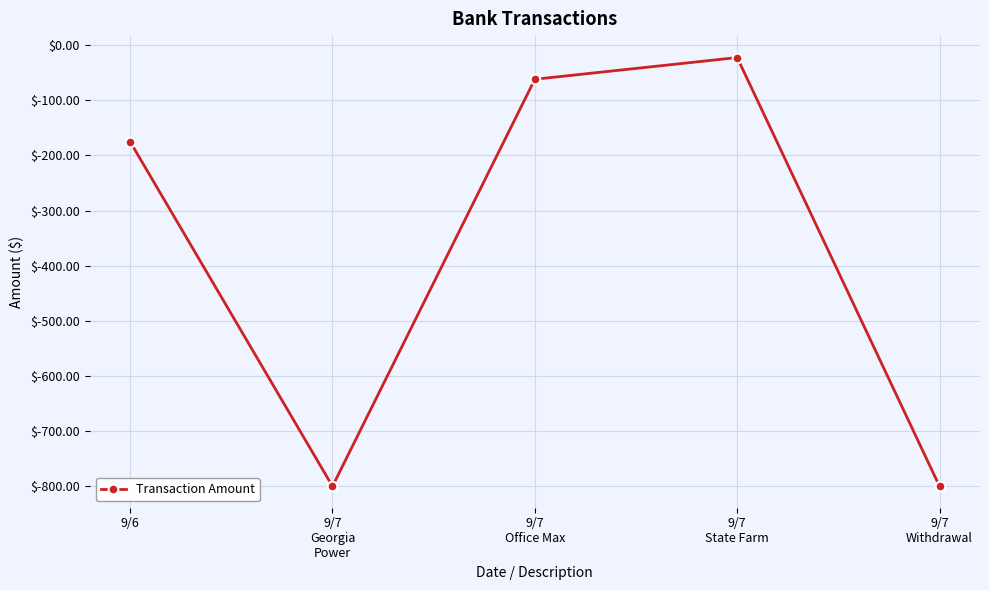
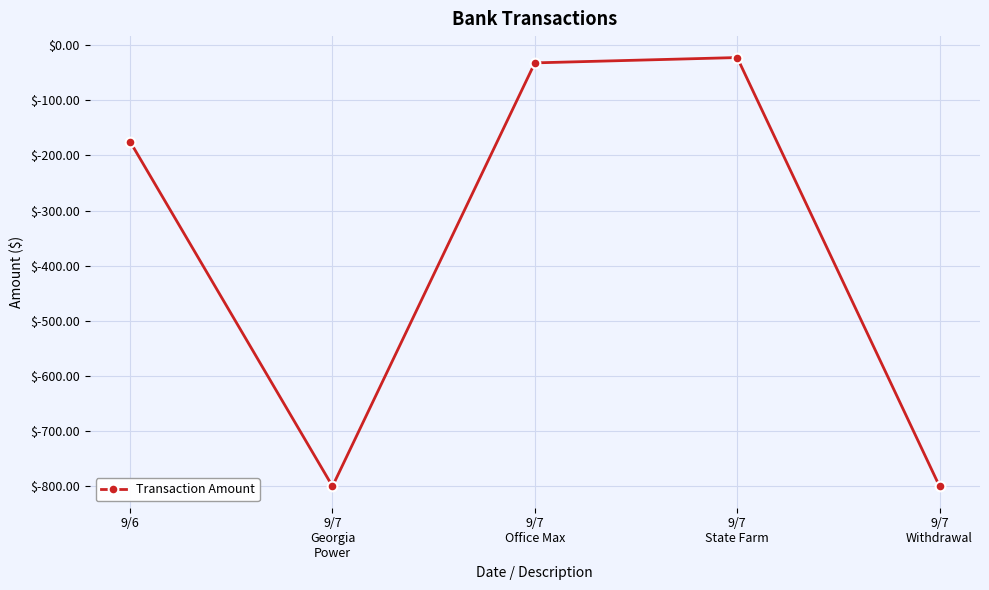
  {
    "9/6": "$-180",
    "9/7 Georgia Power": "$-800",
-   "9/7 Office Max": "$-60",
+   "9/7 Office Max": "$-30",
    "9/7 State Farm": "$-20",
    "9/7 Withdrawal": "$-800"
  }
